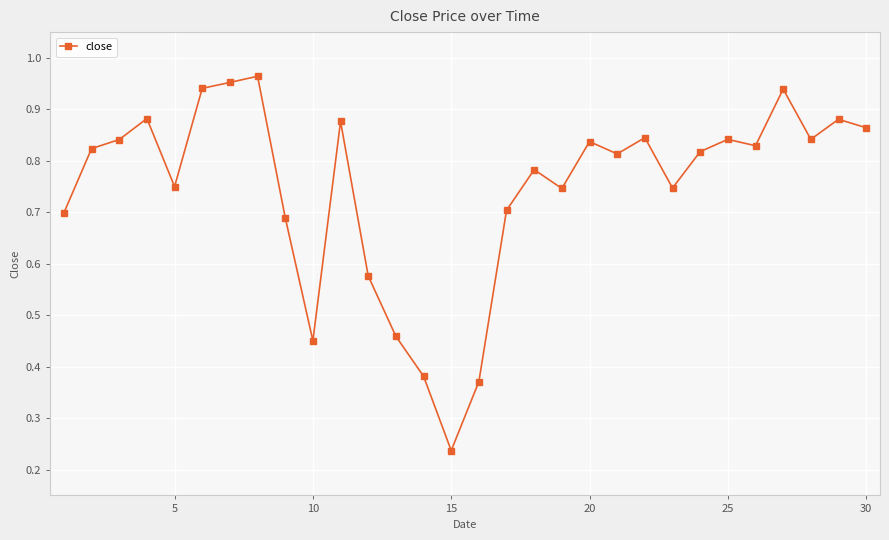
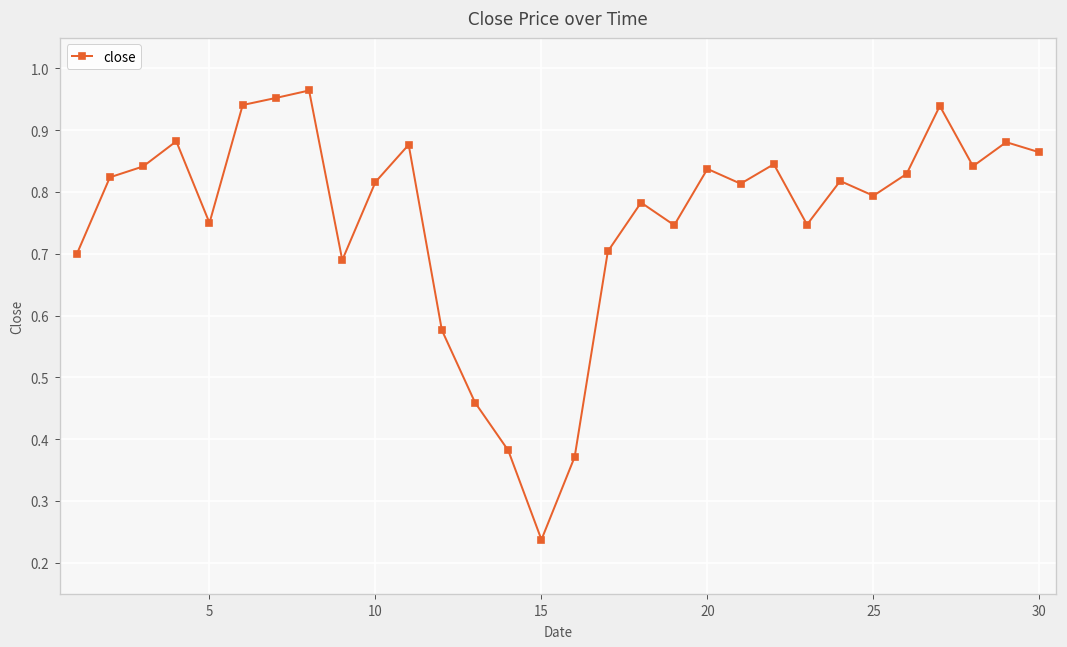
  {
    "5": 0.75,
-   "10": 0.45,
+   "10": 0.82,
    "15": 0.24,
    "20": 0.84,
-   "25": 0.84,
+   "25": 0.79,
    "30": 0.86
  }
